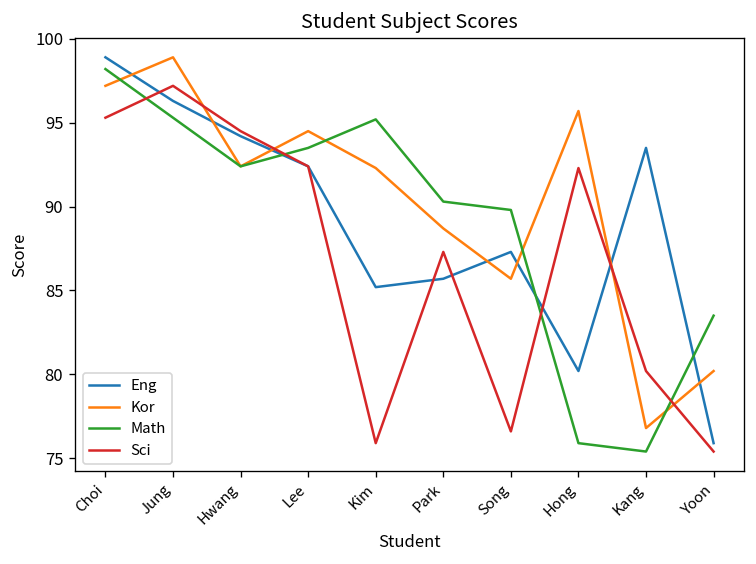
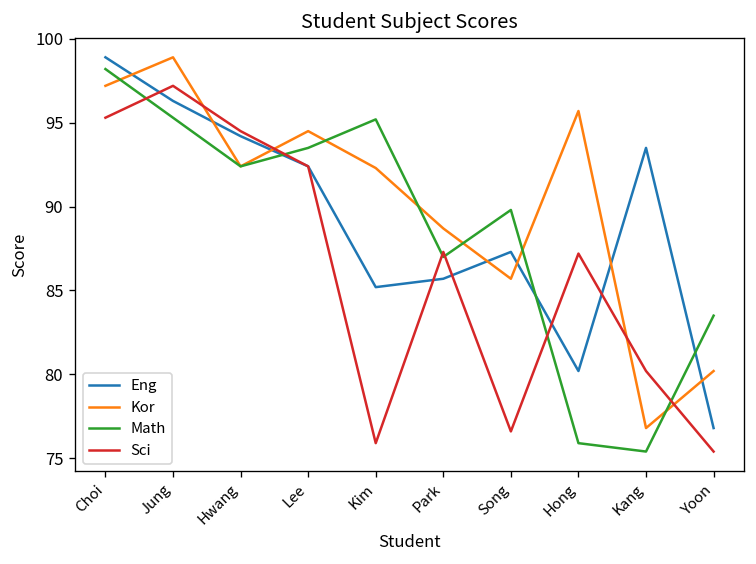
  {
    "Eng": {
      "Choi": 98.9,
      "Jung": 96.3,
      "Hwang": 94.2,
      "Kim": 85.2,
      "Park": 85.7,
      "Song": 87.3,
      "Hong": 80.2,
      "Kang": 93.5,
-     "Yoon": 75.9
+     "Yoon": 76.8
    },
    "Kor": {
      "Choi": 97.2,
      "Jung": 98.9,
      "Lee": 94.5,
      "Kim": 92.3,
      "Park": 88.7,
      "Song": 85.7,
      "Hong": 95.7,
      "Kang": 76.8,
      "Yoon": 80.2
    },
    "Math": {
      "Choi": 98.2,
      "Jung": 95.3,
      "Lee": 93.5,
      "Kim": 95.2,
-     "Park": 90.3,
+     "Park": 87.0,
      "Song": 89.8,
      "Hong": 75.9,
      "Kang": 75.4,
      "Yoon": 83.5
    },
    "Sci": {
      "Choi": 95.3,
      "Jung": 97.2,
      "Hwang": 94.5,
      "Kim": 75.9,
      "Park": 87.3,
      "Song": 76.6,
-     "Hong": 92.3,
+     "Hong": 87.2,
      "Kang": 80.2,
      "Yoon": 75.4
    }
  }
